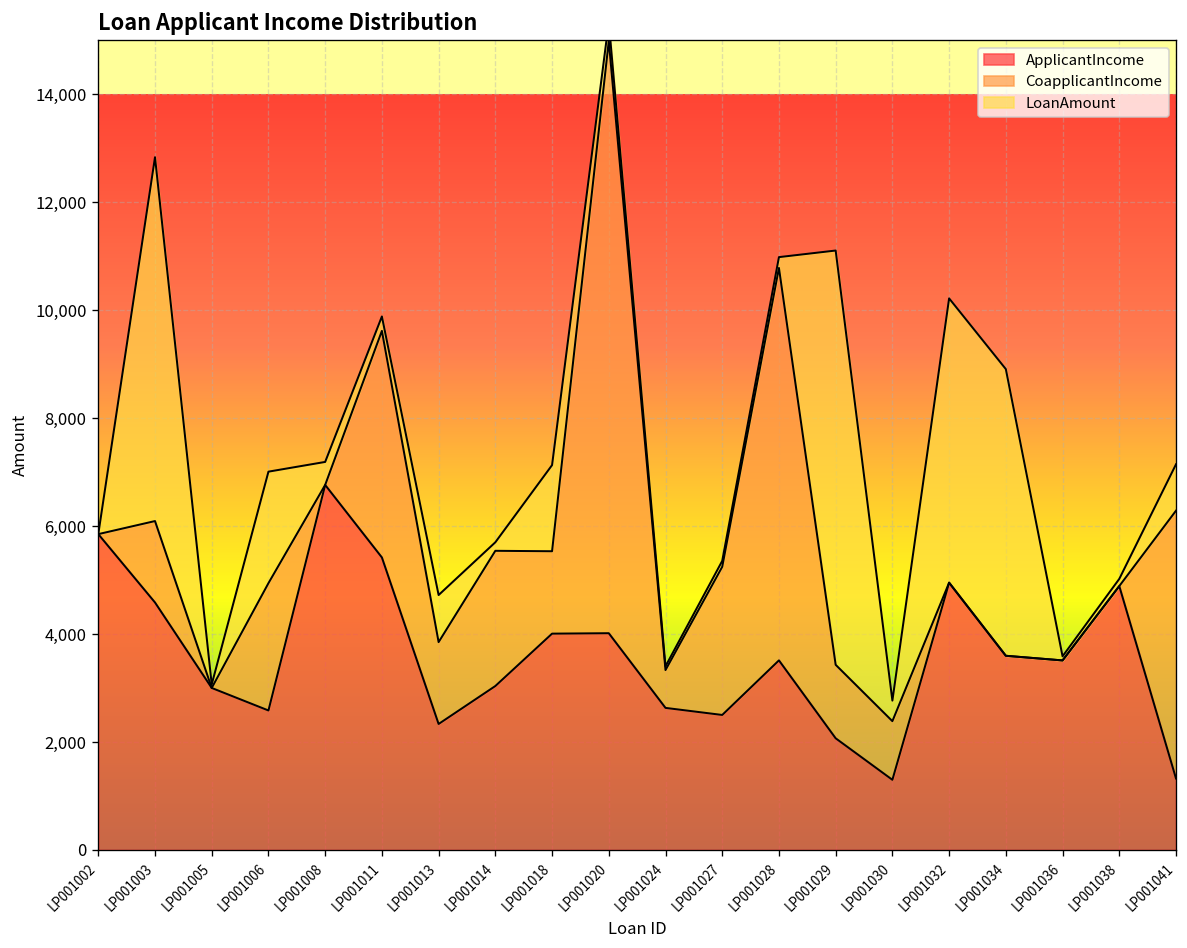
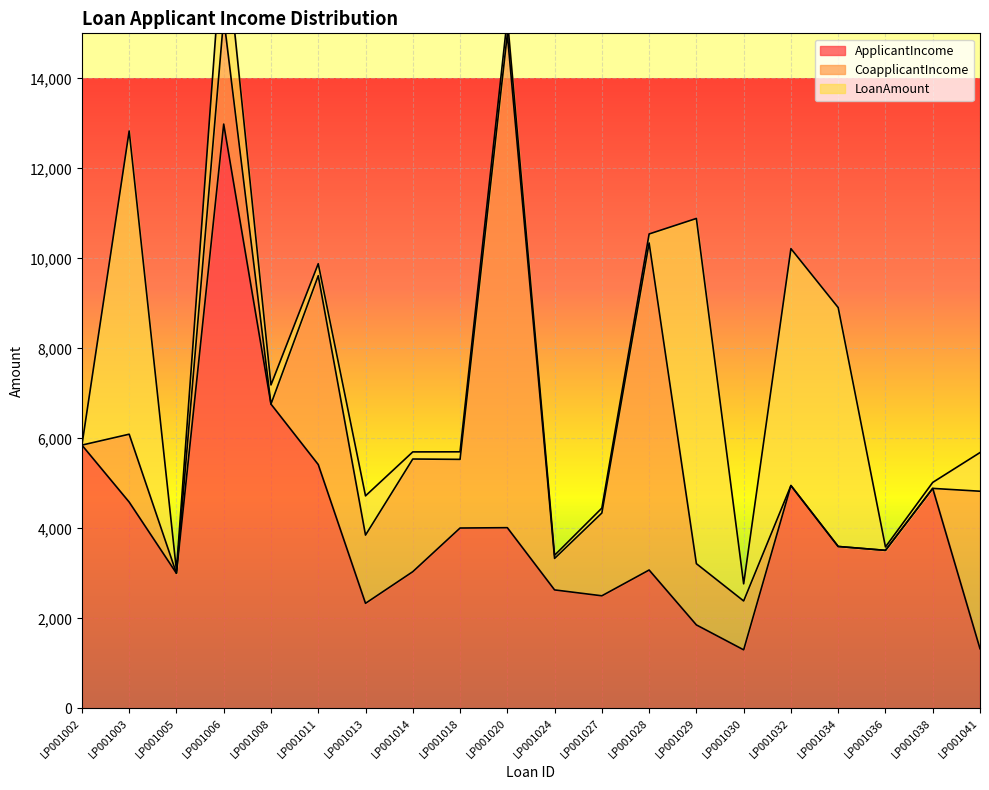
  {
    "ApplicantIncome": {
      "LP001003": "4,600",
-     "LP001006": "2,600",
+     "LP001006": "13,000",
      "LP001011": "5,400",
      "LP001013": "2,300",
      "LP001014": "3,000",
      "LP001018": "4,000",
      "LP001020": "4,000",
      "LP001024": "2,600",
      "LP001027": "2,500",
-     "LP001028": "3,500",
-     "LP001029": "2,100",
+     "LP001028": "3,100",
+     "LP001029": "1,900",
      "LP001030": "1,300",
      "LP001041": "1,300"
    },
    "CoapplicantIncome": {
      "LP001003": "1,500",
      "LP001011": "4,200",
      "LP001013": "1,500",
      "LP001014": "2,500",
      "LP001018": "1,500",
      "LP001020": "11,000",
      "LP001024": "700",
-     "LP001027": "2,700",
+     "LP001027": "1,800",
      "LP001028": "7,300",
      "LP001029": "1,400",
      "LP001030": "1,100",
-     "LP001041": "5,000"
+     "LP001041": "3,500"
    },
    "LoanAmount": {
      "LP001003": "6,700",
      "LP001005": "100",
      "LP001008": "400",
      "LP001011": "300",
      "LP001013": "900",
      "LP001014": "200",
-     "LP001018": "1,600",
+     "LP001018": "200",
      "LP001024": "100",
      "LP001027": "100",
      "LP001028": "200",
      "LP001029": "7,700",
      "LP001030": "400",
      "LP001032": "5,300",
      "LP001034": "5,300",
      "LP001036": "100",
      "LP001038": "100",
      "LP001041": "900"
    }
  }
